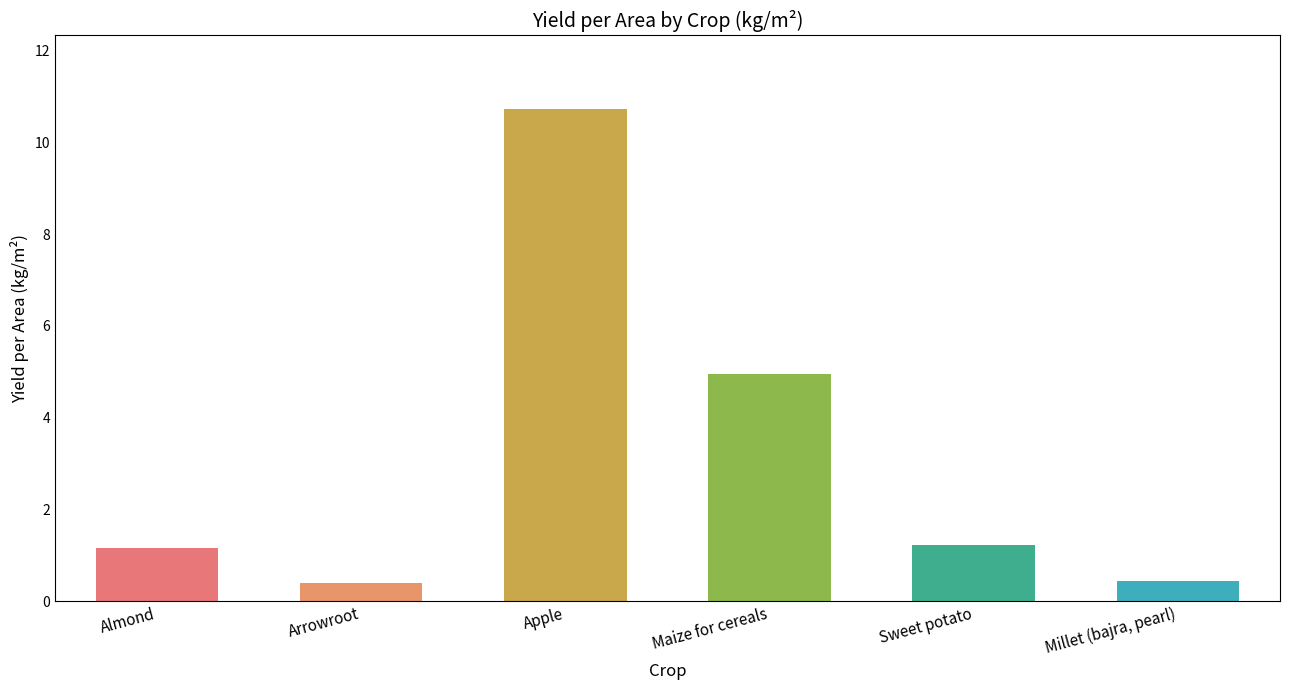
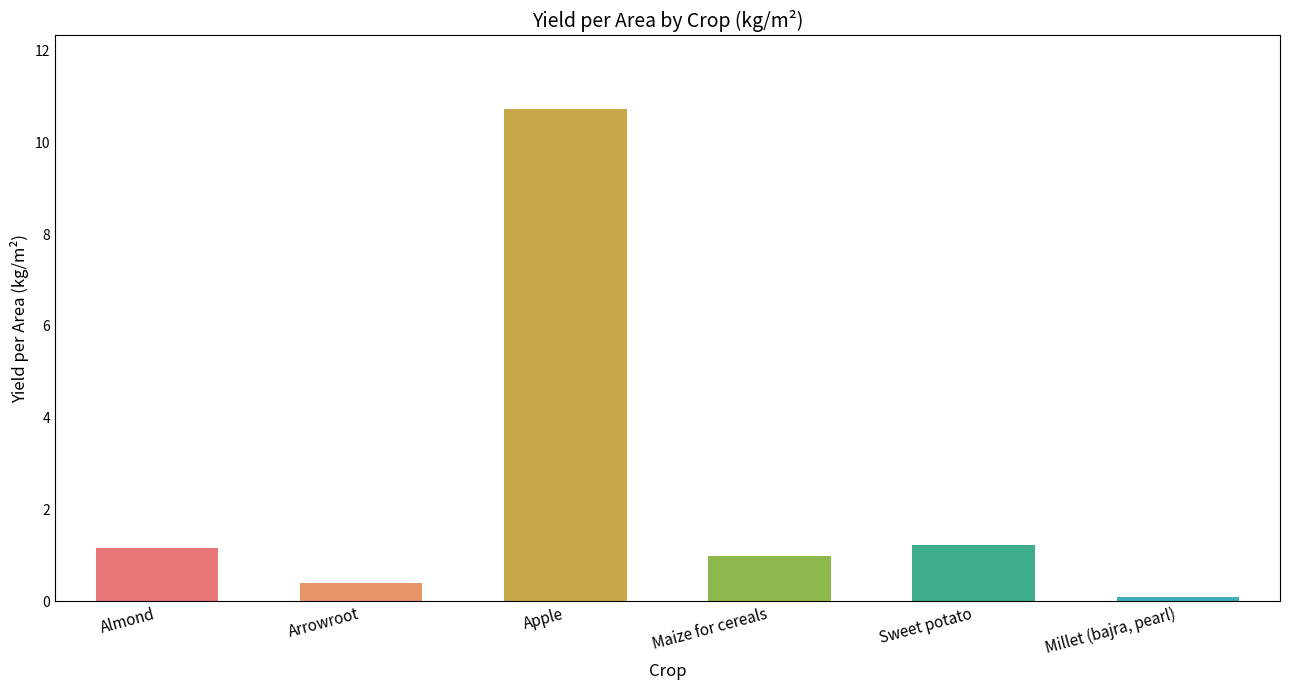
  {
    "Almond": 1.2,
    "Arrowroot": 0.4,
    "Apple": 10.7,
-   "Maize for cereals": 5.0,
+   "Maize for cereals": 1.0,
    "Sweet potato": 1.2,
-   "Millet (bajra, pearl)": 0.4
+   "Millet (bajra, pearl)": 0.1
  }
